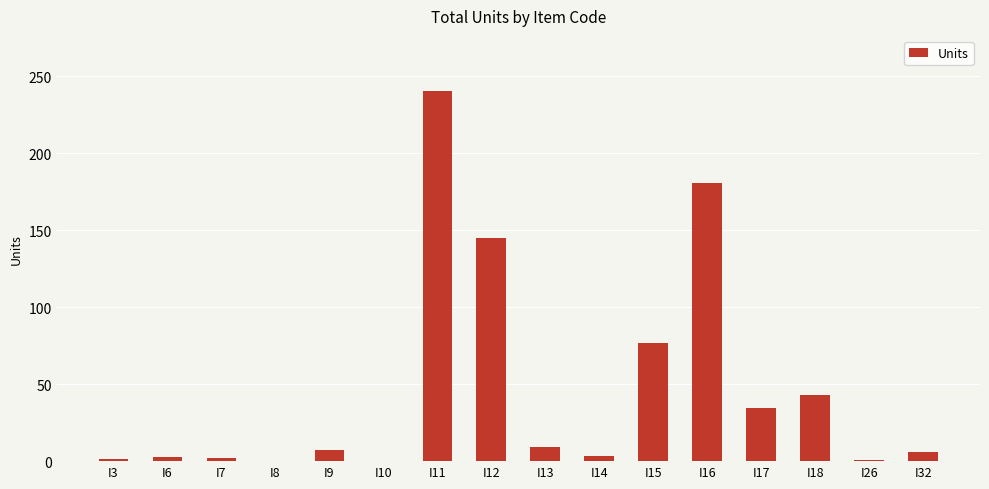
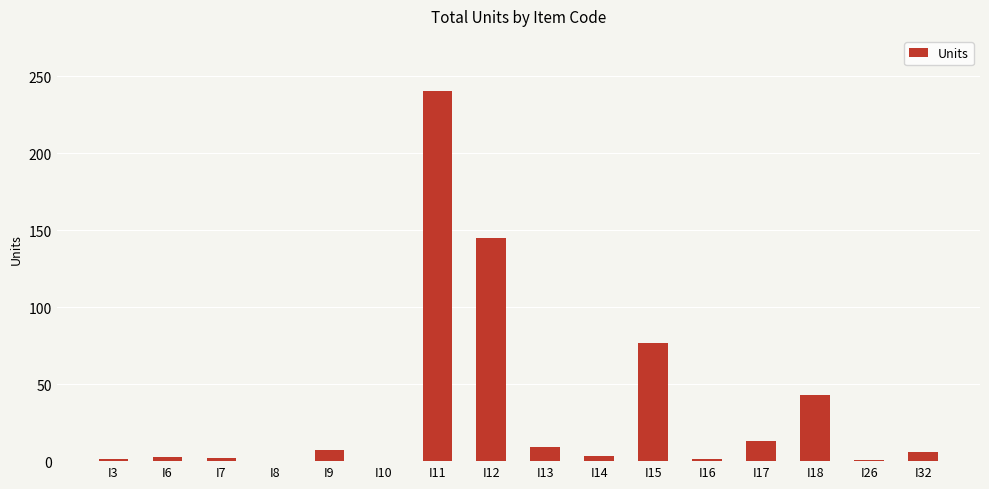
  {
    "I6": 3,
    "I7": 2,
    "I8": 0,
    "I9": 7,
    "I11": 240,
    "I12": 145,
    "I13": 9,
    "I14": 4,
    "I15": 77,
-   "I16": 180,
-   "I17": 34,
+   "I16": 1,
+   "I17": 13,
    "I18": 43,
    "I32": 6
  }
